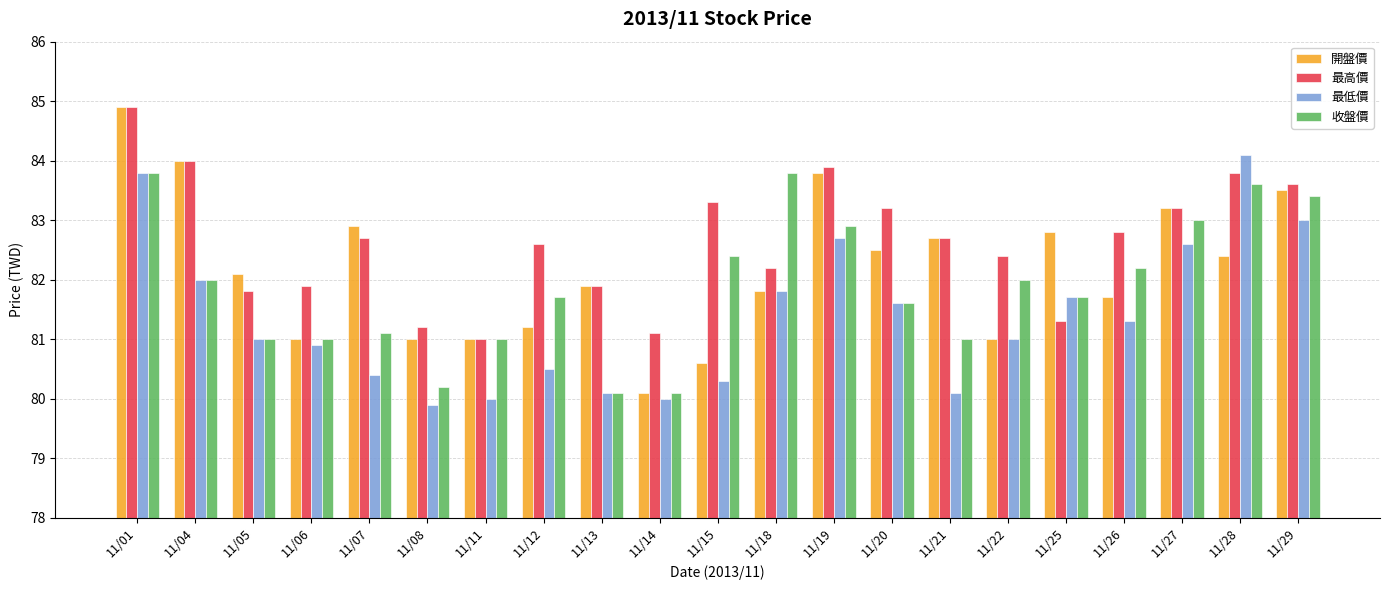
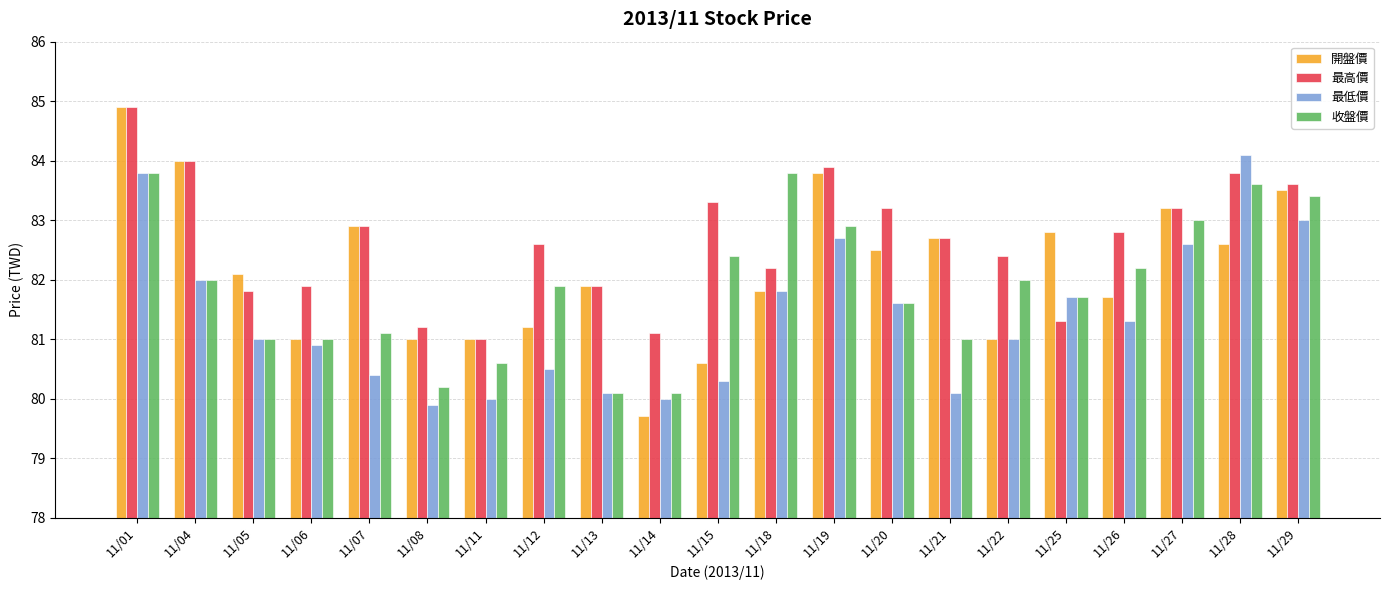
  {
    "開盤價": {
      "11/01": 84.9,
      "11/04": 84.0,
      "11/05": 82.1,
      "11/06": 81.0,
      "11/07": 82.9,
      "11/08": 81.0,
      "11/11": 81.0,
      "11/12": 81.2,
      "11/13": 81.9,
-     "11/14": 80.1,
+     "11/14": 79.7,
      "11/15": 80.6,
      "11/18": 81.8,
      "11/19": 83.8,
      "11/20": 82.5,
      "11/21": 82.7,
      "11/22": 81.0,
      "11/25": 82.8,
      "11/26": 81.7,
      "11/27": 83.2,
-     "11/28": 82.4,
+     "11/28": 82.6,
      "11/29": 83.5
    },
    "最高價": {
      "11/01": 84.9,
      "11/04": 84.0,
      "11/05": 81.8,
      "11/06": 81.9,
-     "11/07": 82.7,
+     "11/07": 82.9,
      "11/08": 81.2,
      "11/11": 81.0,
      "11/12": 82.6,
      "11/13": 81.9,
      "11/14": 81.1,
      "11/15": 83.3,
      "11/18": 82.2,
      "11/19": 83.9,
      "11/20": 83.2,
      "11/21": 82.7,
      "11/22": 82.4,
      "11/25": 81.3,
      "11/26": 82.8,
      "11/27": 83.2,
      "11/28": 83.8,
      "11/29": 83.6
    },
    "最低價": {
      "11/01": 83.8,
      "11/04": 82.0,
      "11/05": 81.0,
      "11/06": 80.9,
      "11/07": 80.4,
      "11/08": 79.9,
      "11/11": 80.0,
      "11/12": 80.5,
      "11/13": 80.1,
      "11/14": 80.0,
      "11/15": 80.3,
      "11/18": 81.8,
      "11/19": 82.7,
      "11/20": 81.6,
      "11/21": 80.1,
      "11/22": 81.0,
      "11/25": 81.7,
      "11/26": 81.3,
      "11/27": 82.6,
      "11/28": 84.1,
      "11/29": 83.0
    },
    "收盤價": {
      "11/01": 83.8,
      "11/04": 82.0,
      "11/05": 81.0,
      "11/06": 81.0,
      "11/07": 81.1,
      "11/08": 80.2,
-     "11/11": 81.0,
-     "11/12": 81.7,
+     "11/11": 80.6,
+     "11/12": 81.9,
      "11/13": 80.1,
      "11/14": 80.1,
      "11/15": 82.4,
      "11/18": 83.8,
      "11/19": 82.9,
      "11/20": 81.6,
      "11/21": 81.0,
      "11/22": 82.0,
      "11/25": 81.7,
      "11/26": 82.2,
      "11/27": 83.0,
      "11/28": 83.6,
      "11/29": 83.4
    }
  }
